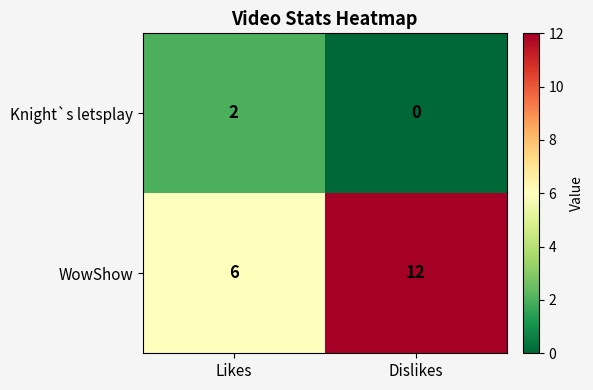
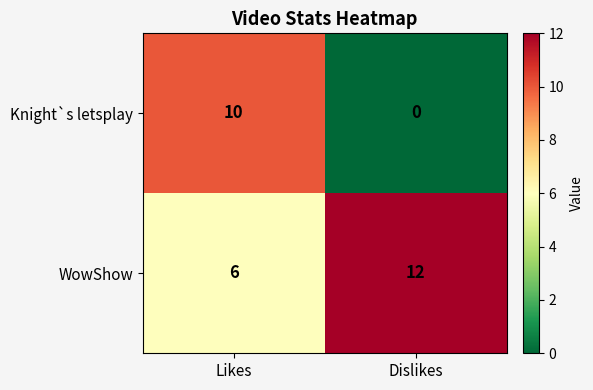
  {
    "Knight`s letsplay": {
-     "Likes": 2,
+     "Likes": 10,
      "Dislikes": 0
    },
    "WowShow": {
      "Likes": 6,
      "Dislikes": 12
    }
  }
